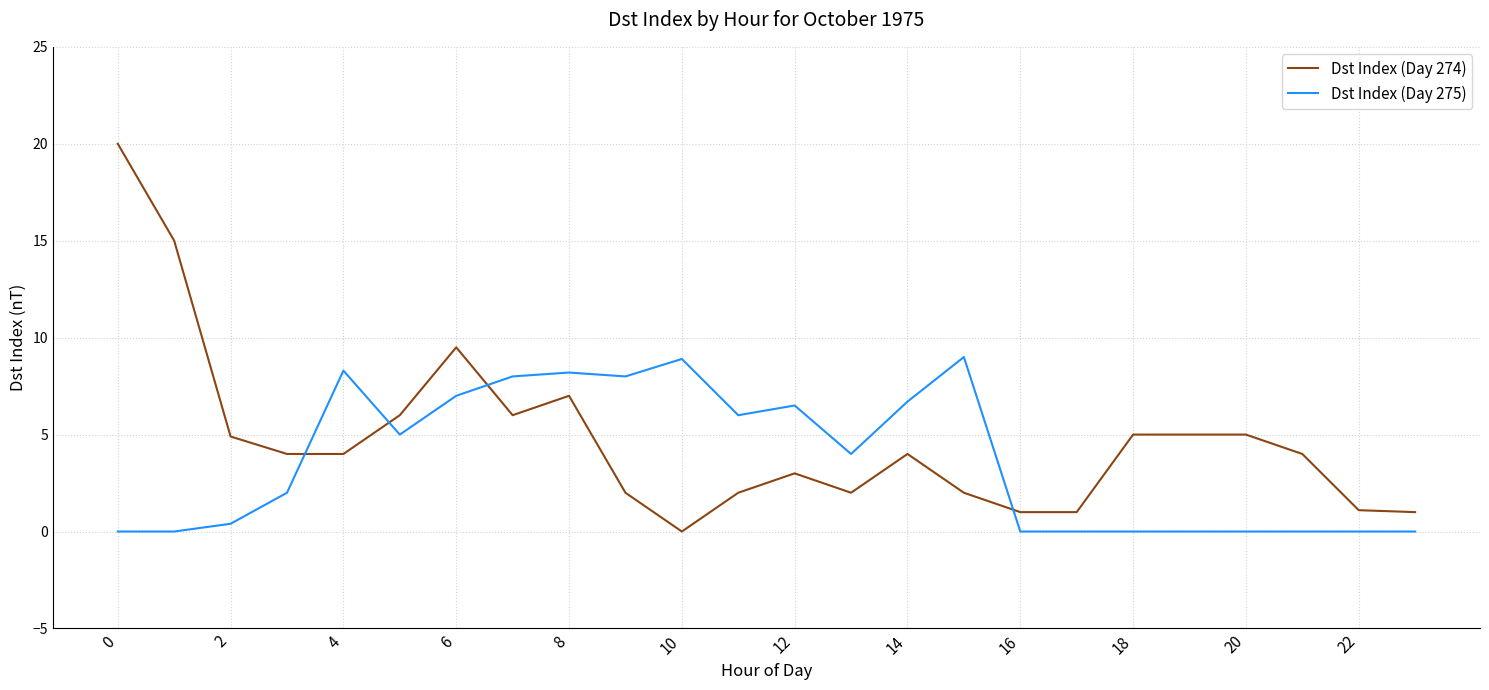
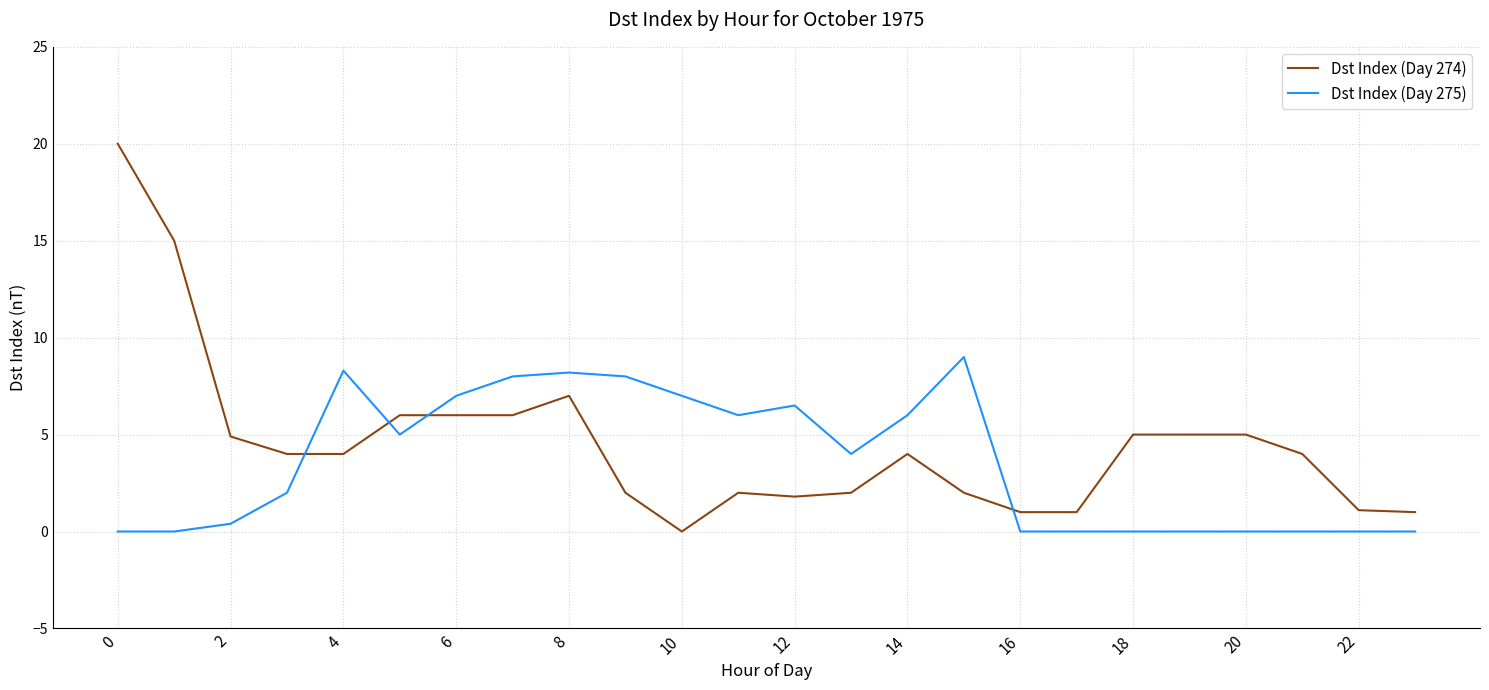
  {
    "Dst Index (Day 274)": {
      "0": 20.0,
      "2": 4.9,
      "4": 4.0,
-     "6": 9.5,
+     "6": 6.0,
      "8": 7.0,
      "10": 0.0,
-     "12": 3.0,
+     "12": 1.8,
      "14": 4.0,
      "16": 1.0,
      "18": 5.0,
      "20": 5.0,
      "22": 1.1
    },
    "Dst Index (Day 275)": {
      "0": 0.0,
      "2": 0.4,
      "4": 8.3,
      "6": 7.0,
      "8": 8.2,
-     "10": 8.9,
+     "10": 7.0,
      "12": 6.5,
-     "14": 6.7,
+     "14": 6.0,
      "16": 0.0,
      "18": 0.0,
      "20": 0.0,
      "22": 0.0
    }
  }
